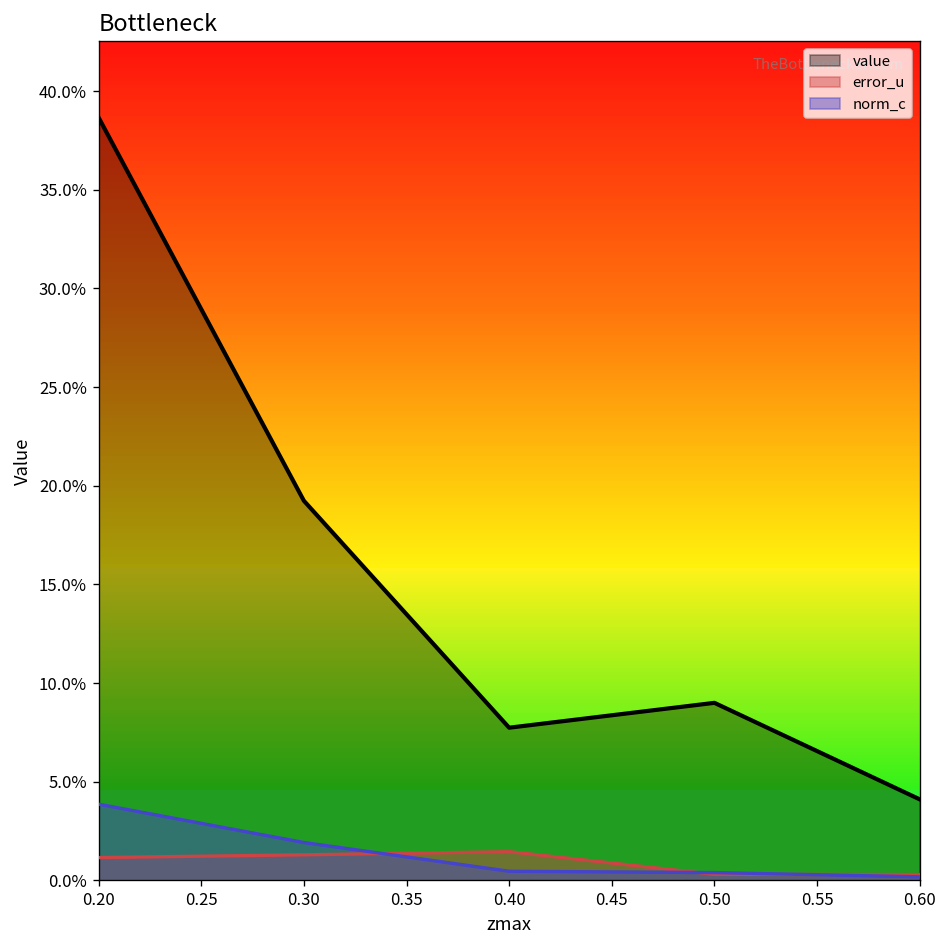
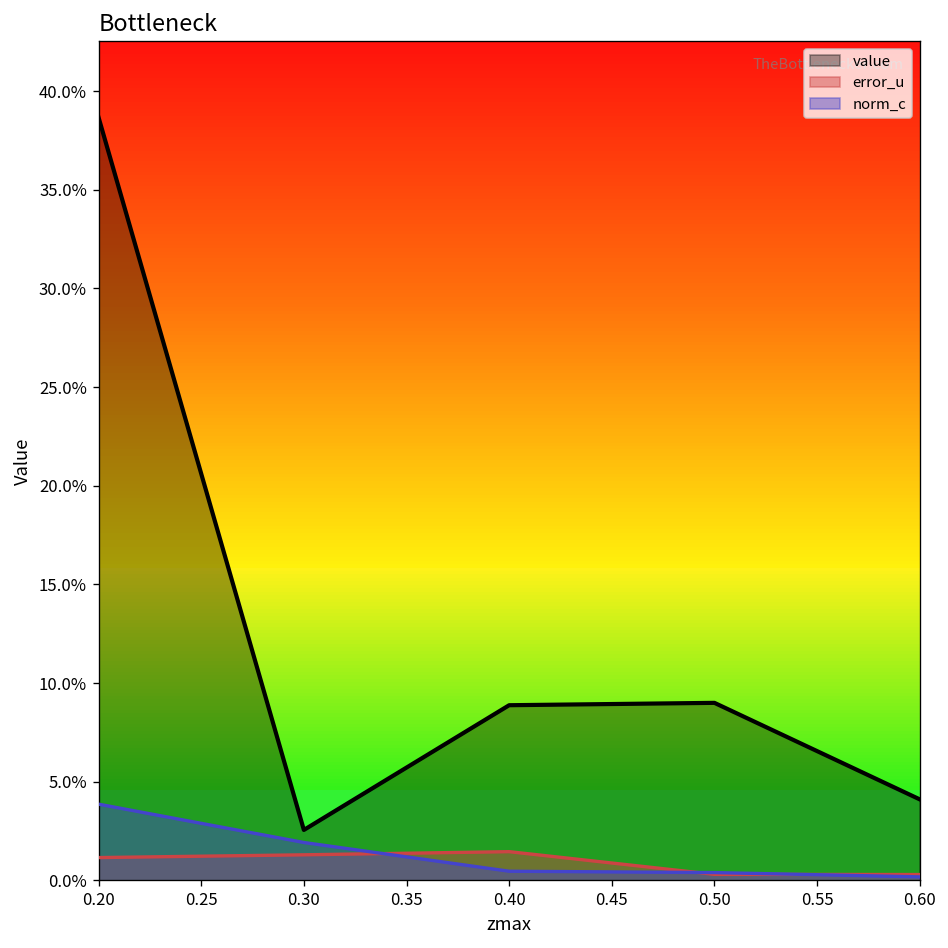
  {
    "value": {
      "0.20": "38.7%",
-     "0.30": "19.2%",
-     "0.40": "7.7%",
+     "0.30": "2.6%",
+     "0.40": "8.9%",
      "0.50": "9.0%",
      "0.60": "4.1%"
    },
    "error_u": {
      "0.20": "1.2%",
      "0.30": "1.3%",
      "0.40": "1.5%"
    },
    "norm_c": {
      "0.20": "3.9%",
      "0.30": "1.9%",
      "0.40": "0.5%"
    }
  }
